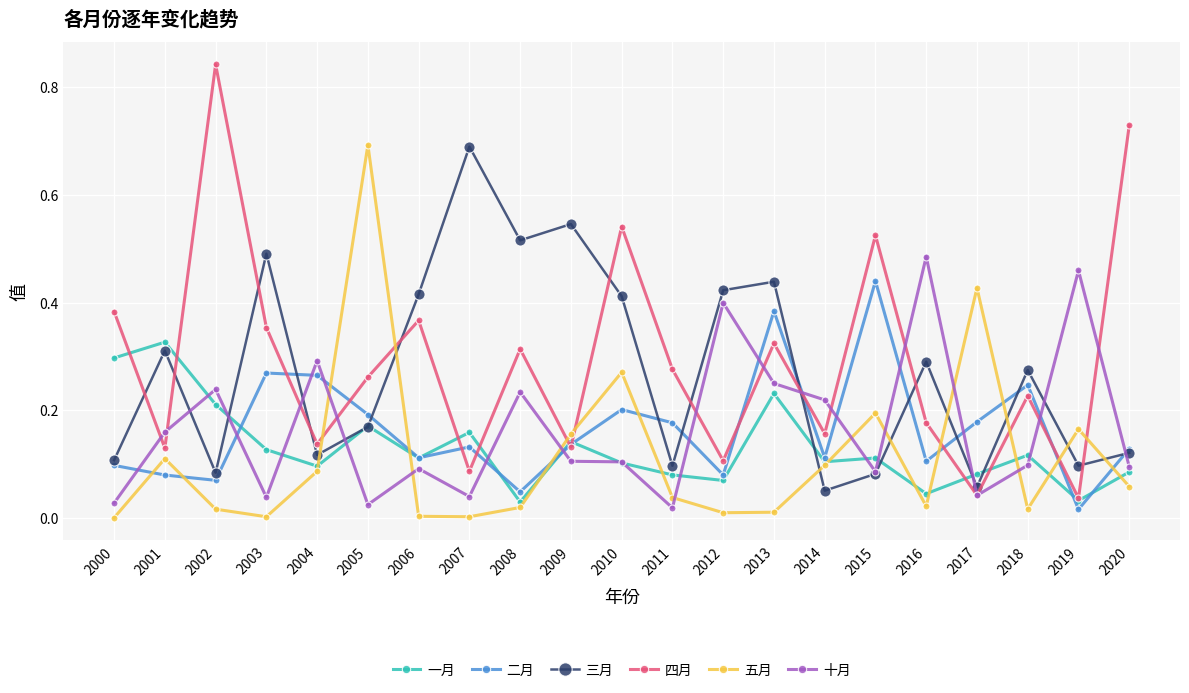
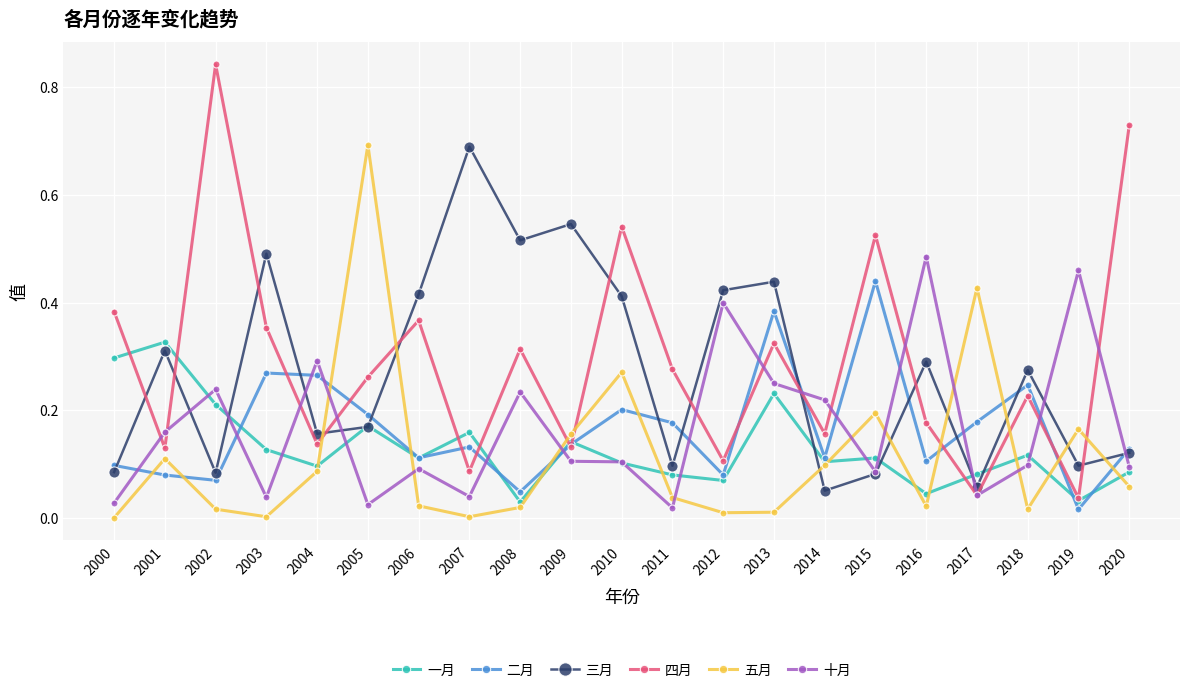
  {
    "一月": {
      "2000": 0.30,
      "2001": 0.33,
      "2002": 0.21,
      "2003": 0.13,
      "2004": 0.10,
      "2007": 0.16,
      "2008": 0.03,
      "2009": 0.14,
      "2011": 0.08,
      "2012": 0.07,
      "2013": 0.23,
      "2014": 0.10,
      "2015": 0.11,
      "2016": 0.04,
      "2017": 0.08,
      "2018": 0.12,
      "2020": 0.09
    },
    "二月": {
      "2000": 0.10,
      "2001": 0.08,
      "2002": 0.07,
      "2003": 0.27,
      "2004": 0.26,
      "2005": 0.19,
      "2007": 0.13,
      "2008": 0.05,
      "2009": 0.14,
      "2010": 0.20,
      "2011": 0.18,
      "2012": 0.08,
      "2013": 0.38,
      "2014": 0.11,
      "2015": 0.44,
      "2016": 0.11,
      "2017": 0.18,
      "2018": 0.25,
      "2019": 0.02,
      "2020": 0.13
    },
    "三月": {
-     "2000": 0.11,
+     "2000": 0.09,
      "2001": 0.31,
      "2002": 0.08,
      "2003": 0.49,
-     "2004": 0.12,
+     "2004": 0.16,
      "2006": 0.42,
      "2007": 0.69,
      "2008": 0.52,
      "2009": 0.55,
      "2010": 0.41,
      "2011": 0.10,
      "2012": 0.42,
      "2013": 0.44,
      "2014": 0.05,
      "2016": 0.29,
      "2017": 0.06,
      "2018": 0.27,
      "2019": 0.10,
      "2020": 0.12
    },
    "四月": {
      "2000": 0.38,
      "2001": 0.13,
      "2002": 0.84,
      "2003": 0.35,
      "2004": 0.14,
      "2005": 0.26,
      "2006": 0.37,
      "2007": 0.09,
      "2008": 0.31,
      "2009": 0.13,
      "2010": 0.54,
      "2011": 0.28,
      "2012": 0.11,
      "2013": 0.32,
      "2014": 0.16,
      "2015": 0.52,
      "2016": 0.18,
      "2018": 0.23,
      "2020": 0.73
    },
    "五月": {
      "2000": 0.00,
      "2001": 0.11,
      "2002": 0.02,
      "2003": 0.00,
      "2004": 0.09,
      "2005": 0.69,
-     "2006": 0.00,
+     "2006": 0.02,
      "2007": 0.00,
      "2008": 0.02,
      "2009": 0.16,
      "2010": 0.27,
      "2011": 0.04,
      "2012": 0.01,
      "2013": 0.01,
      "2014": 0.10,
      "2015": 0.19,
      "2016": 0.02,
      "2017": 0.43,
      "2018": 0.02,
      "2019": 0.16,
      "2020": 0.06
    },
    "十月": {
      "2000": 0.03,
      "2001": 0.16,
      "2002": 0.24,
      "2003": 0.04,
      "2004": 0.29,
      "2005": 0.02,
      "2006": 0.09,
      "2007": 0.04,
      "2008": 0.23,
      "2009": 0.11,
      "2011": 0.02,
      "2012": 0.40,
      "2013": 0.25,
      "2014": 0.22,
      "2016": 0.49,
      "2018": 0.10,
      "2019": 0.46,
      "2020": 0.10
    }
  }
